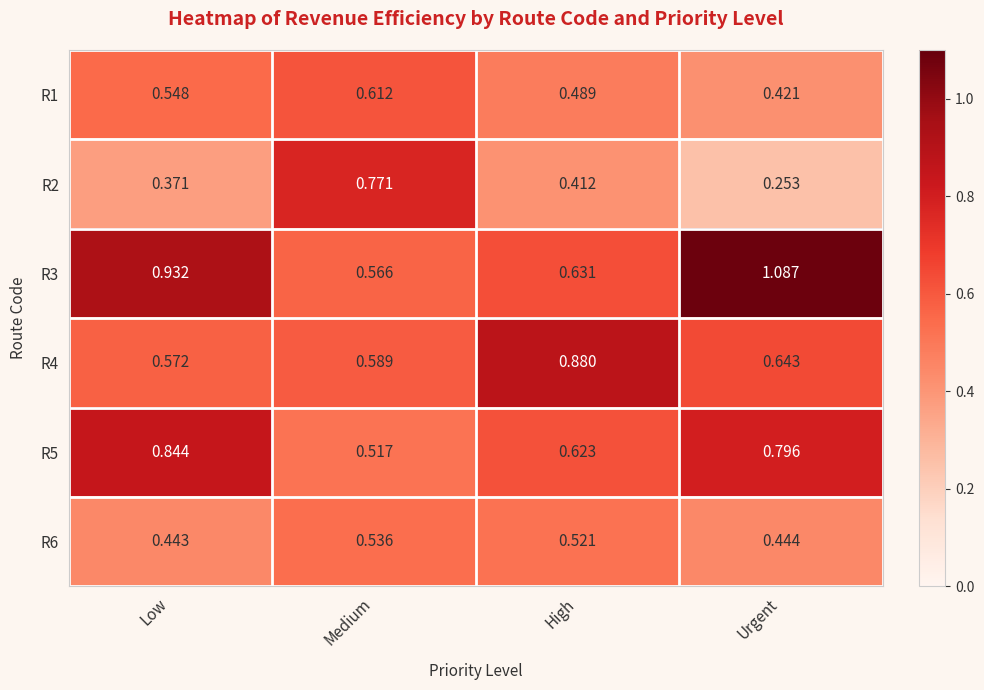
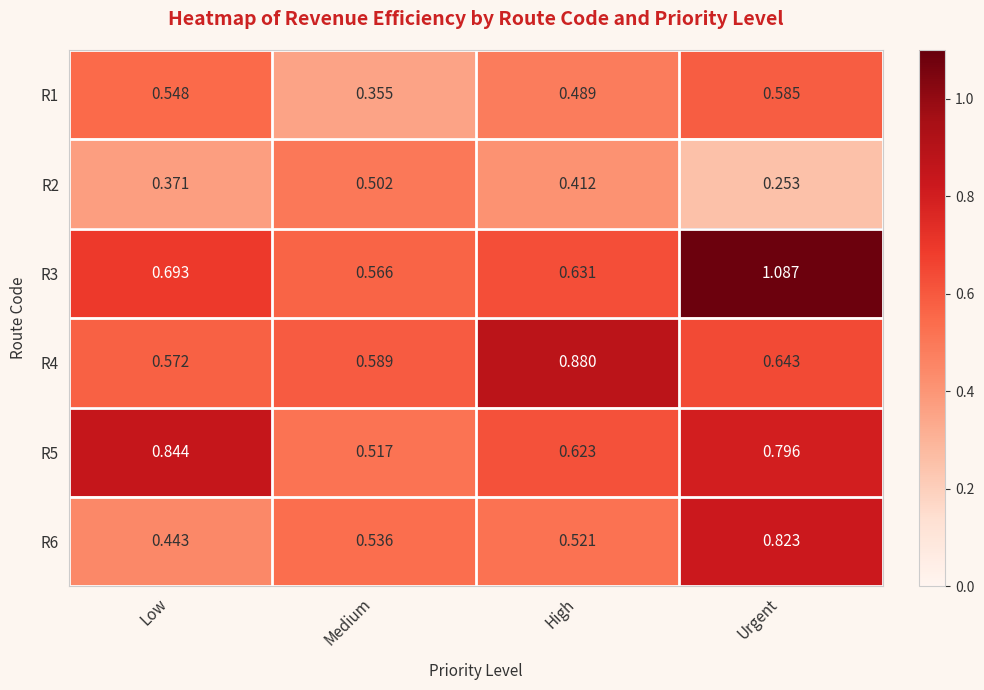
  {
    "R1": {
      "Low": 0.548,
-     "Medium": 0.612,
+     "Medium": 0.355,
      "High": 0.489,
-     "Urgent": 0.421
+     "Urgent": 0.585
    },
    "R2": {
      "Low": 0.371,
-     "Medium": 0.771,
+     "Medium": 0.502,
      "High": 0.412,
      "Urgent": 0.253
    },
    "R3": {
-     "Low": 0.932,
+     "Low": 0.693,
      "Medium": 0.566,
      "High": 0.631,
      "Urgent": 1.087
    },
    "R4": {
      "Low": 0.572,
      "Medium": 0.589,
      "High": 0.880,
      "Urgent": 0.643
    },
    "R5": {
      "Low": 0.844,
      "Medium": 0.517,
      "High": 0.623,
      "Urgent": 0.796
    },
    "R6": {
      "Low": 0.443,
      "Medium": 0.536,
      "High": 0.521,
-     "Urgent": 0.444
+     "Urgent": 0.823
    }
  }
